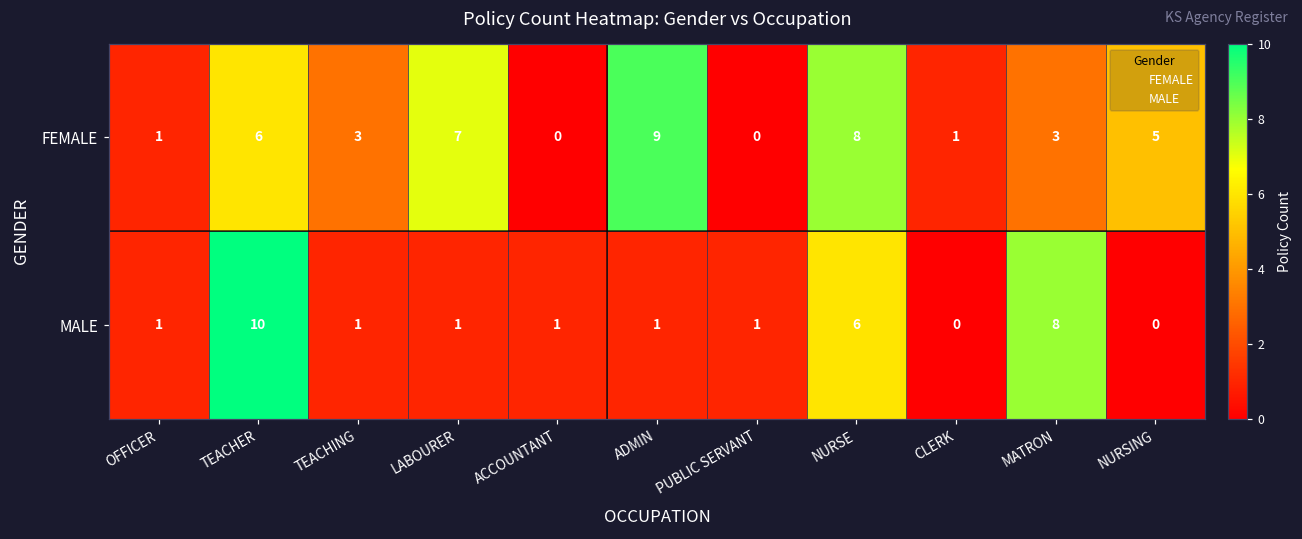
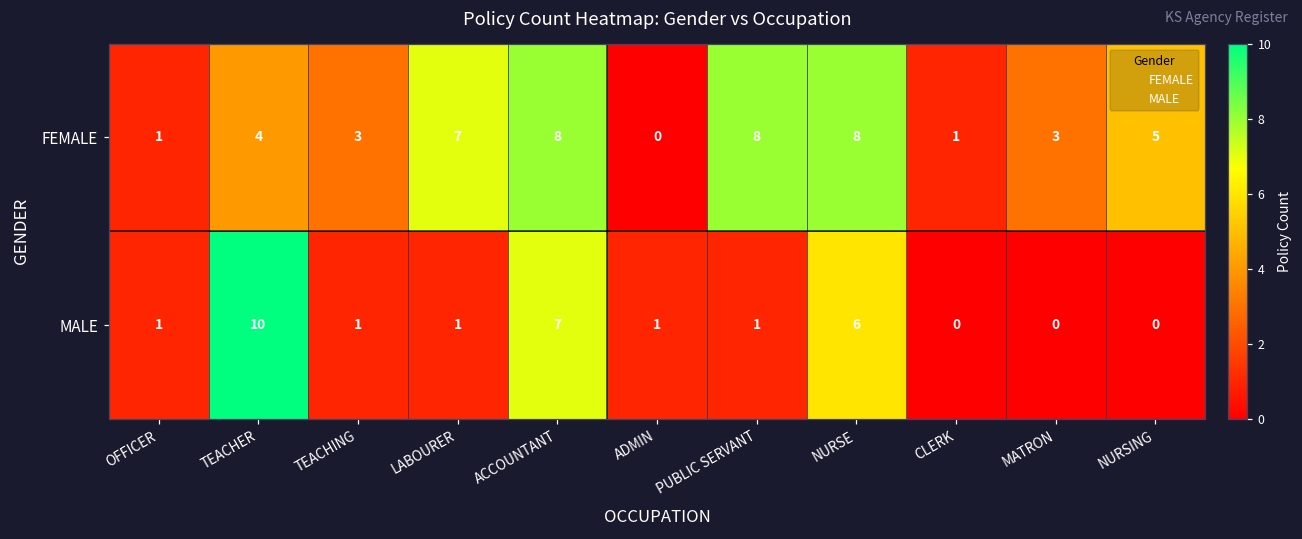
  {
    "FEMALE": {
      "OFFICER": 1,
-     "TEACHER": 6,
+     "TEACHER": 4,
      "TEACHING": 3,
      "LABOURER": 7,
-     "ACCOUNTANT": 0,
-     "ADMIN": 9,
-     "PUBLIC SERVANT": 0,
+     "ACCOUNTANT": 8,
+     "ADMIN": 0,
+     "PUBLIC SERVANT": 8,
      "NURSE": 8,
      "CLERK": 1,
      "MATRON": 3,
      "NURSING": 5
    },
    "MALE": {
      "OFFICER": 1,
      "TEACHER": 10,
      "TEACHING": 1,
      "LABOURER": 1,
-     "ACCOUNTANT": 1,
+     "ACCOUNTANT": 7,
      "ADMIN": 1,
      "PUBLIC SERVANT": 1,
      "NURSE": 6,
      "CLERK": 0,
-     "MATRON": 8,
+     "MATRON": 0,
      "NURSING": 0
    }
  }
